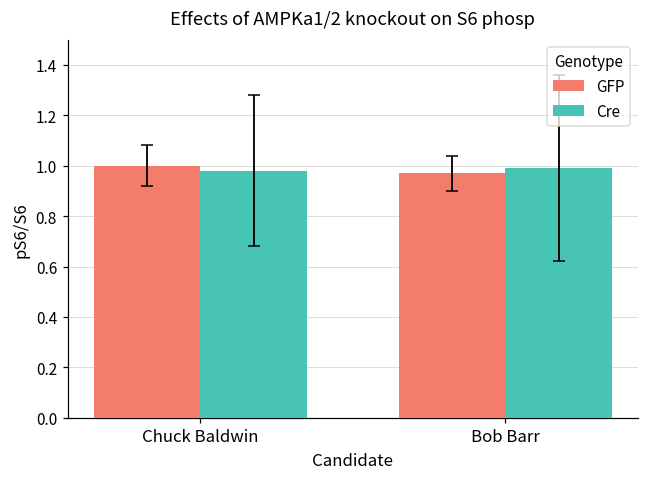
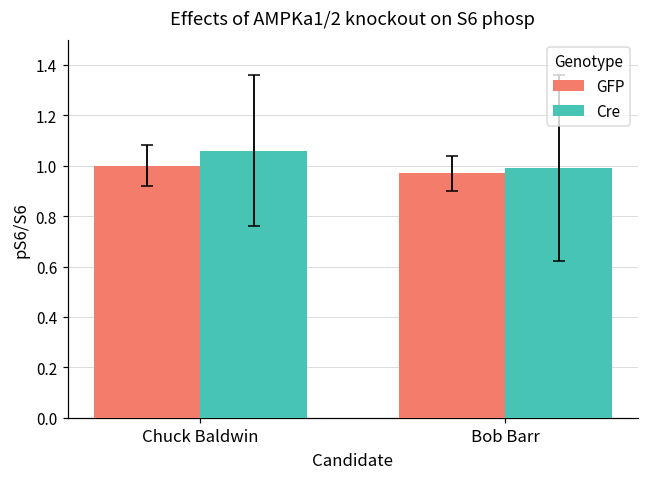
  {
    "GFP": {
      "Chuck Baldwin": 1.00,
      "Bob Barr": 0.97
    },
    "Cre": {
-     "Chuck Baldwin": 0.98,
+     "Chuck Baldwin": 1.06,
      "Bob Barr": 0.99
    }
  }
